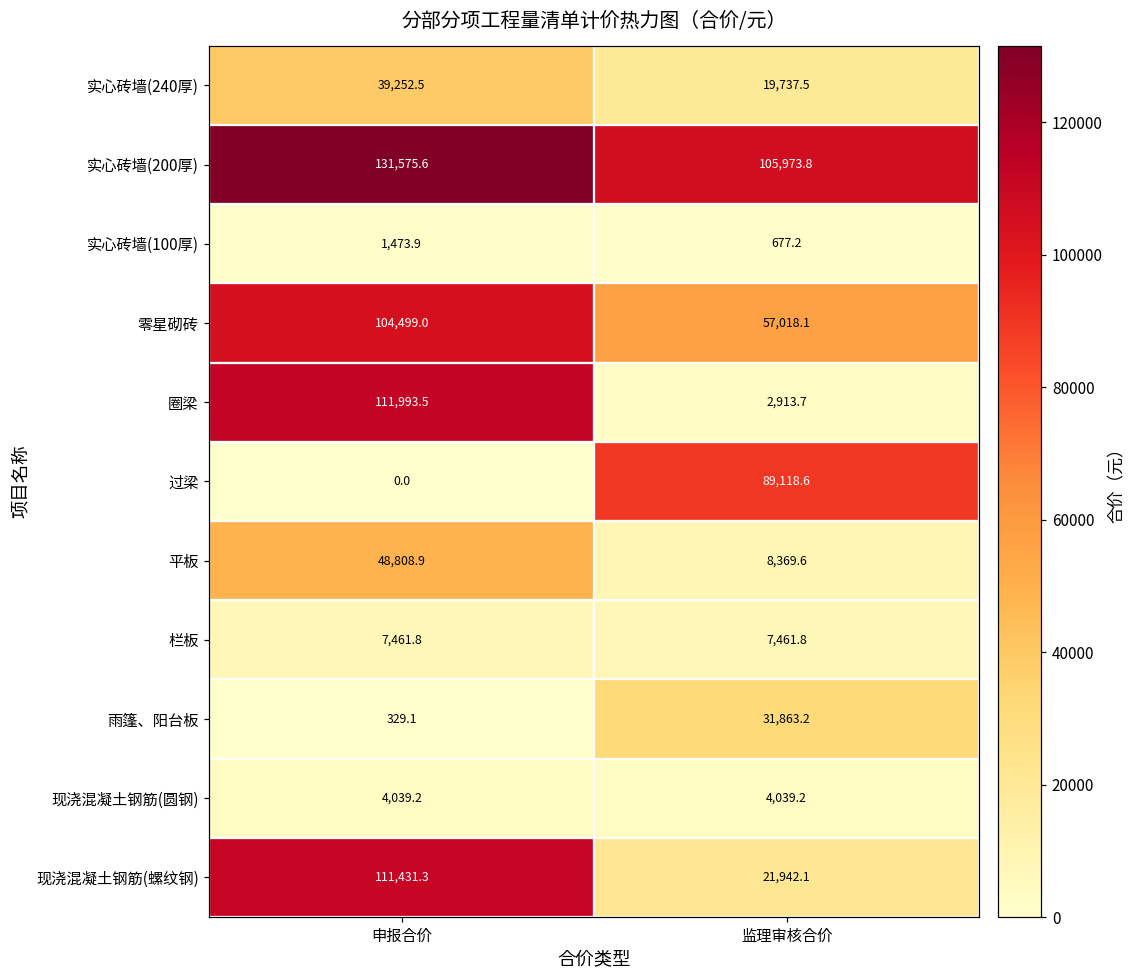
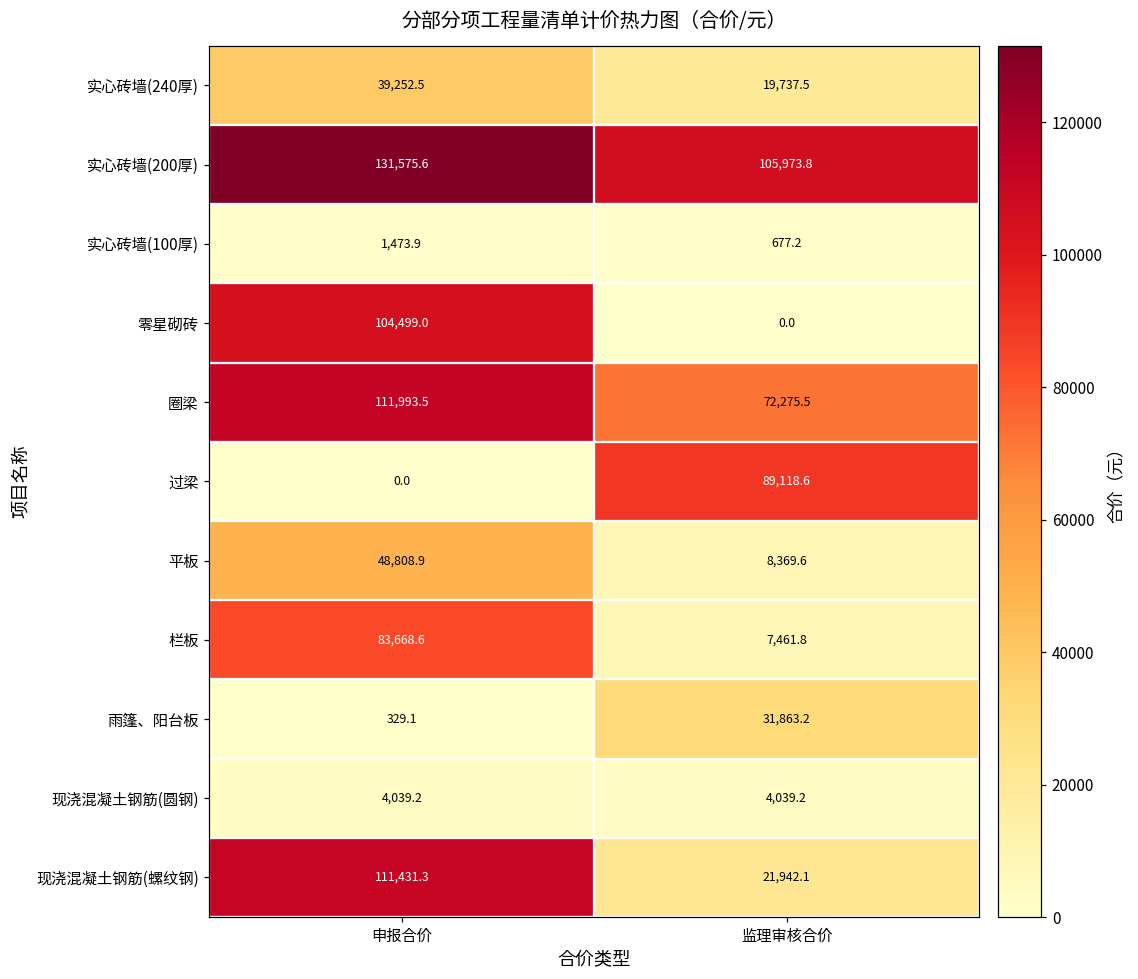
  {
    "实心砖墙(240厚)": {
      "申报合价": "39,252.5",
      "监理审核合价": "19,737.5"
    },
    "实心砖墙(200厚)": {
      "申报合价": "131,575.6",
      "监理审核合价": "105,973.8"
    },
    "实心砖墙(100厚)": {
      "申报合价": "1,473.9",
      "监理审核合价": "677.2"
    },
    "零星砌砖": {
      "申报合价": "104,499.0",
-     "监理审核合价": "57,018.1"
+     "监理审核合价": "0.0"
    },
    "圈梁": {
      "申报合价": "111,993.5",
-     "监理审核合价": "2,913.7"
+     "监理审核合价": "72,275.5"
    },
    "过梁": {
      "申报合价": "0.0",
      "监理审核合价": "89,118.6"
    },
    "平板": {
      "申报合价": "48,808.9",
      "监理审核合价": "8,369.6"
    },
    "栏板": {
-     "申报合价": "7,461.8",
+     "申报合价": "83,668.6",
      "监理审核合价": "7,461.8"
    },
    "雨篷、阳台板": {
      "申报合价": "329.1",
      "监理审核合价": "31,863.2"
    },
    "现浇混凝土钢筋(圆钢)": {
      "申报合价": "4,039.2",
      "监理审核合价": "4,039.2"
    },
    "现浇混凝土钢筋(螺纹钢)": {
      "申报合价": "111,431.3",
      "监理审核合价": "21,942.1"
    }
  }
